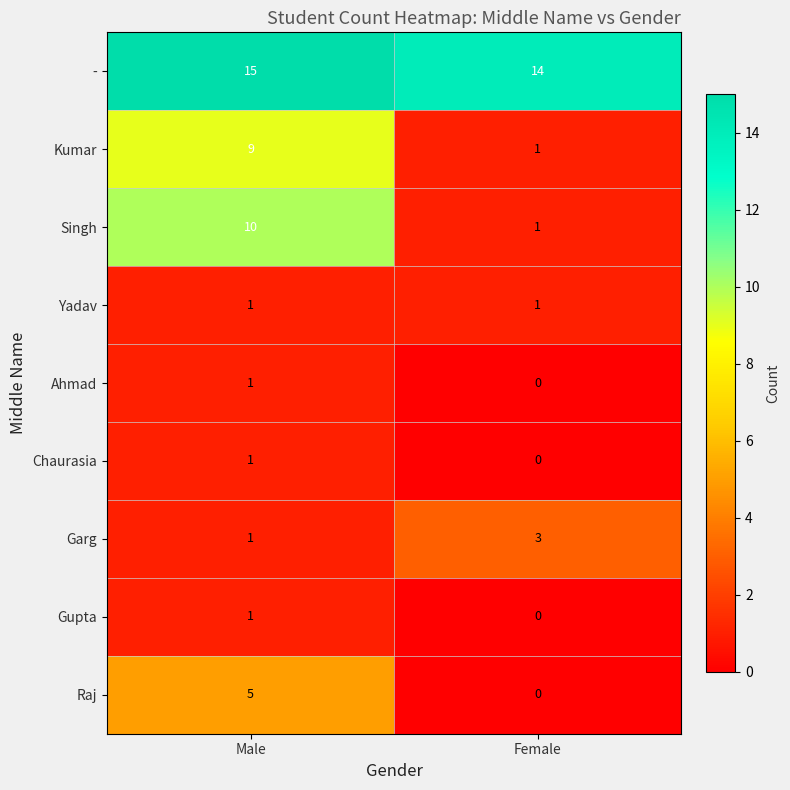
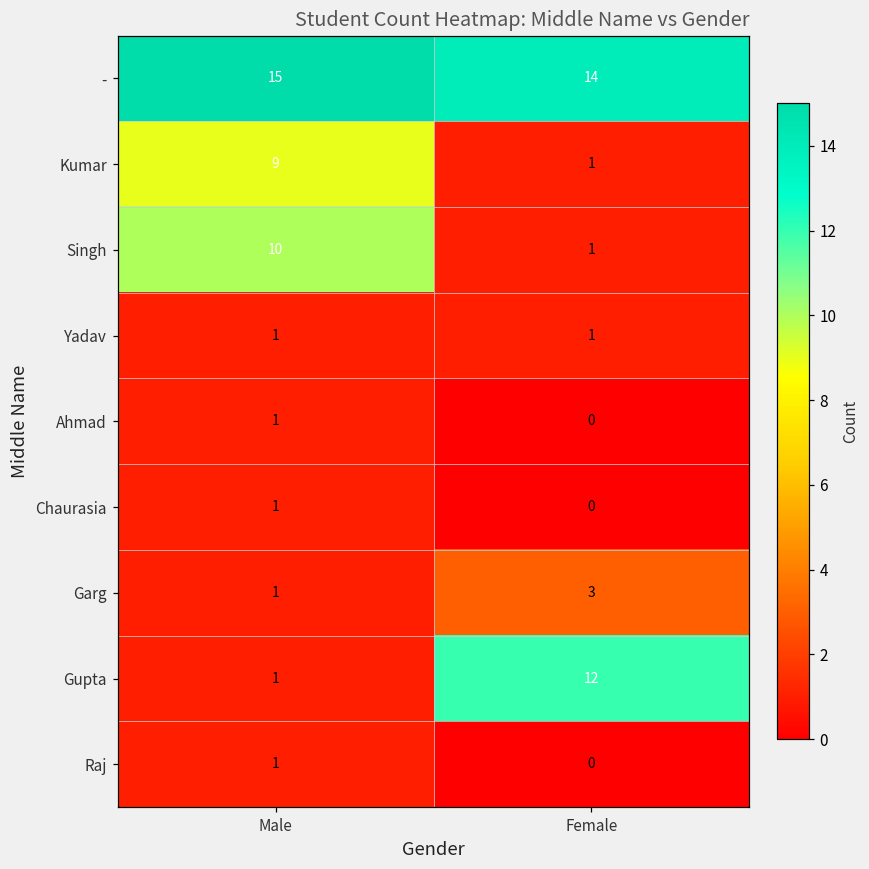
  {
    "-": {
      "Male": 15,
      "Female": 14
    },
    "Kumar": {
      "Male": 9,
      "Female": 1
    },
    "Singh": {
      "Male": 10,
      "Female": 1
    },
    "Yadav": {
      "Male": 1,
      "Female": 1
    },
    "Ahmad": {
      "Male": 1,
      "Female": 0
    },
    "Chaurasia": {
      "Male": 1,
      "Female": 0
    },
    "Garg": {
      "Male": 1,
      "Female": 3
    },
    "Gupta": {
      "Male": 1,
-     "Female": 0
+     "Female": 12
    },
    "Raj": {
-     "Male": 5,
+     "Male": 1,
      "Female": 0
    }
  }
